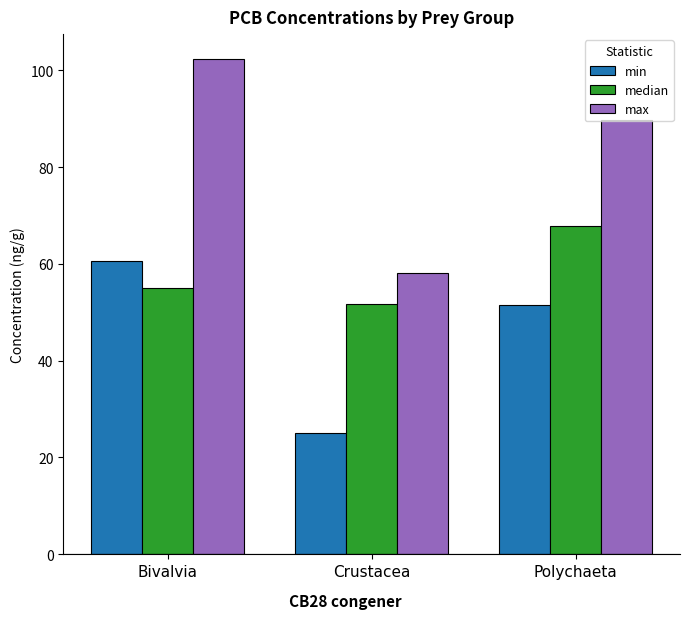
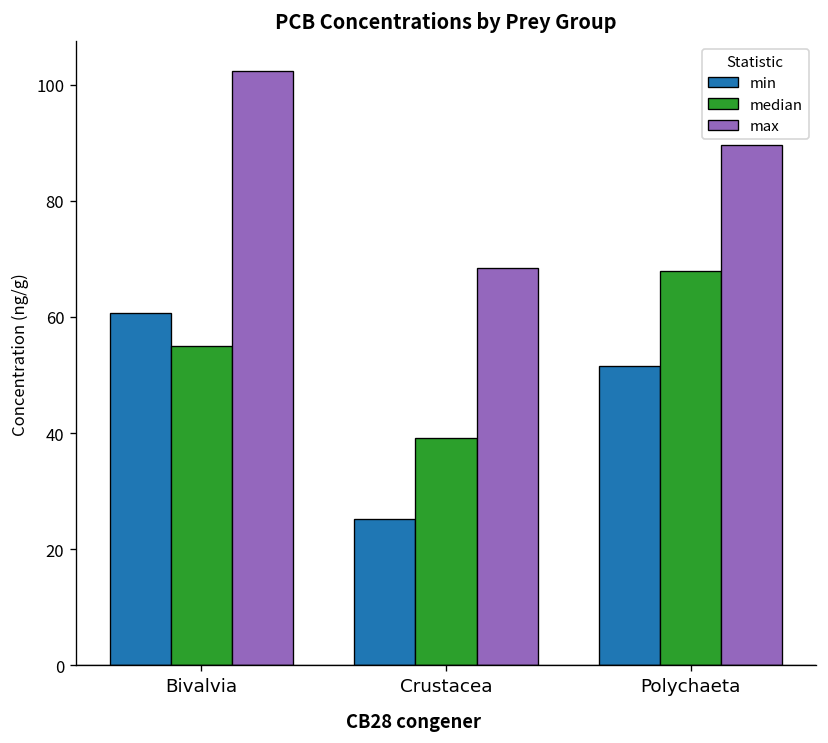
  {
    "min": {
      "Bivalvia": 61,
      "Crustacea": 25,
      "Polychaeta": 51
    },
    "median": {
      "Bivalvia": 55,
-     "Crustacea": 52,
+     "Crustacea": 39,
      "Polychaeta": 68
    },
    "max": {
      "Bivalvia": 102,
-     "Crustacea": 58
+     "Crustacea": 68
    }
  }
